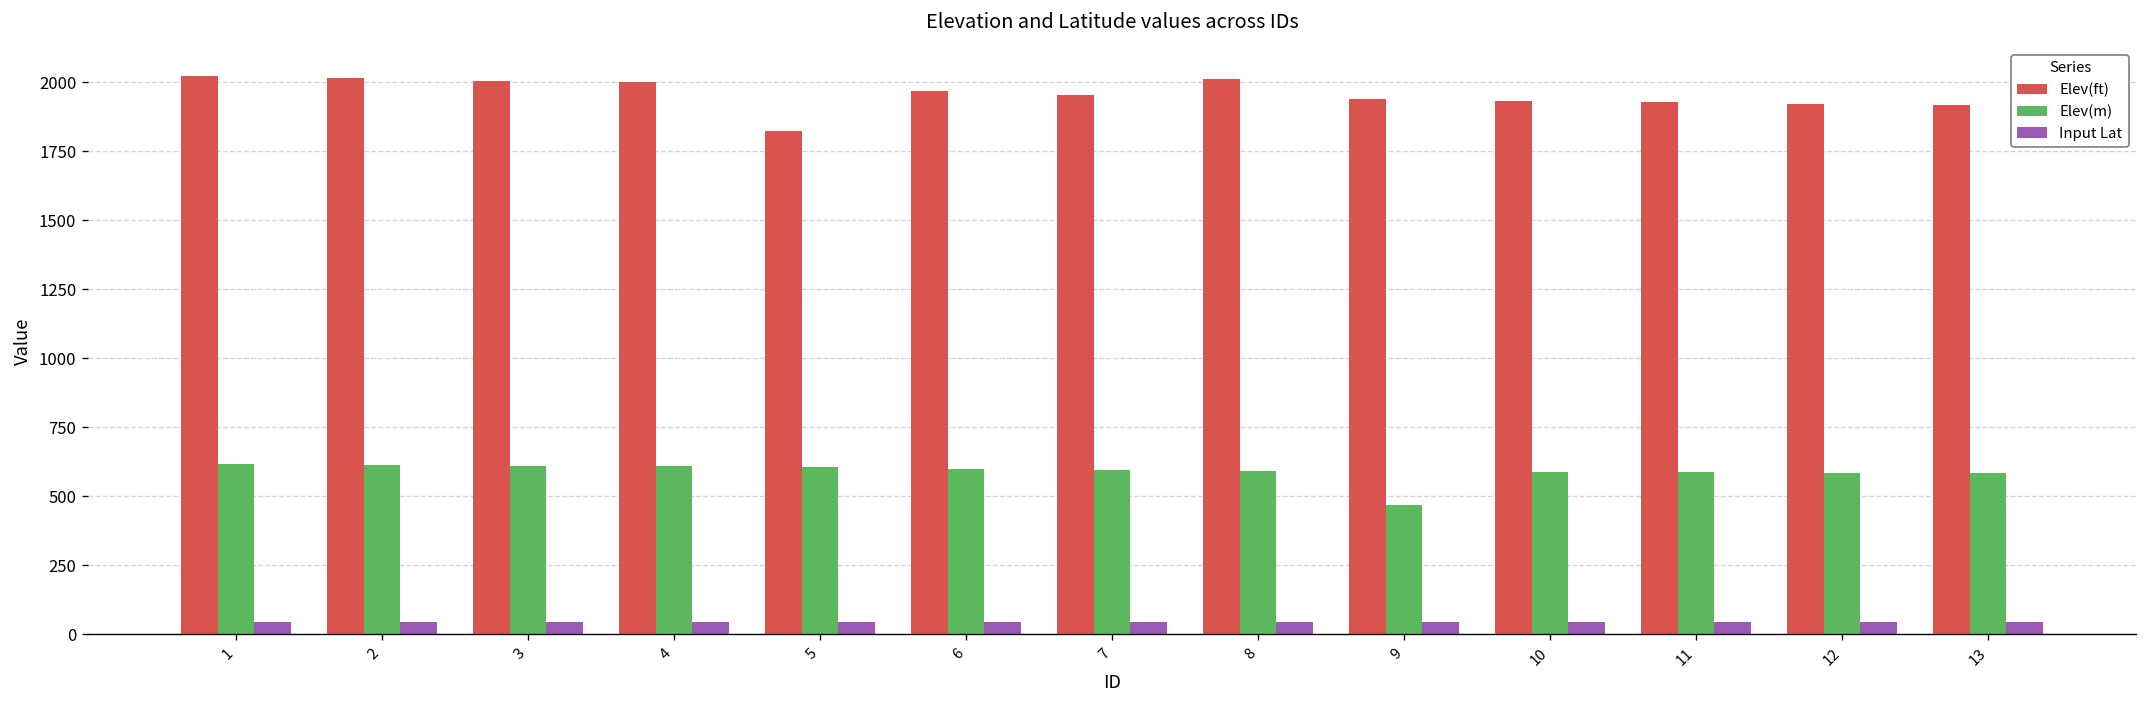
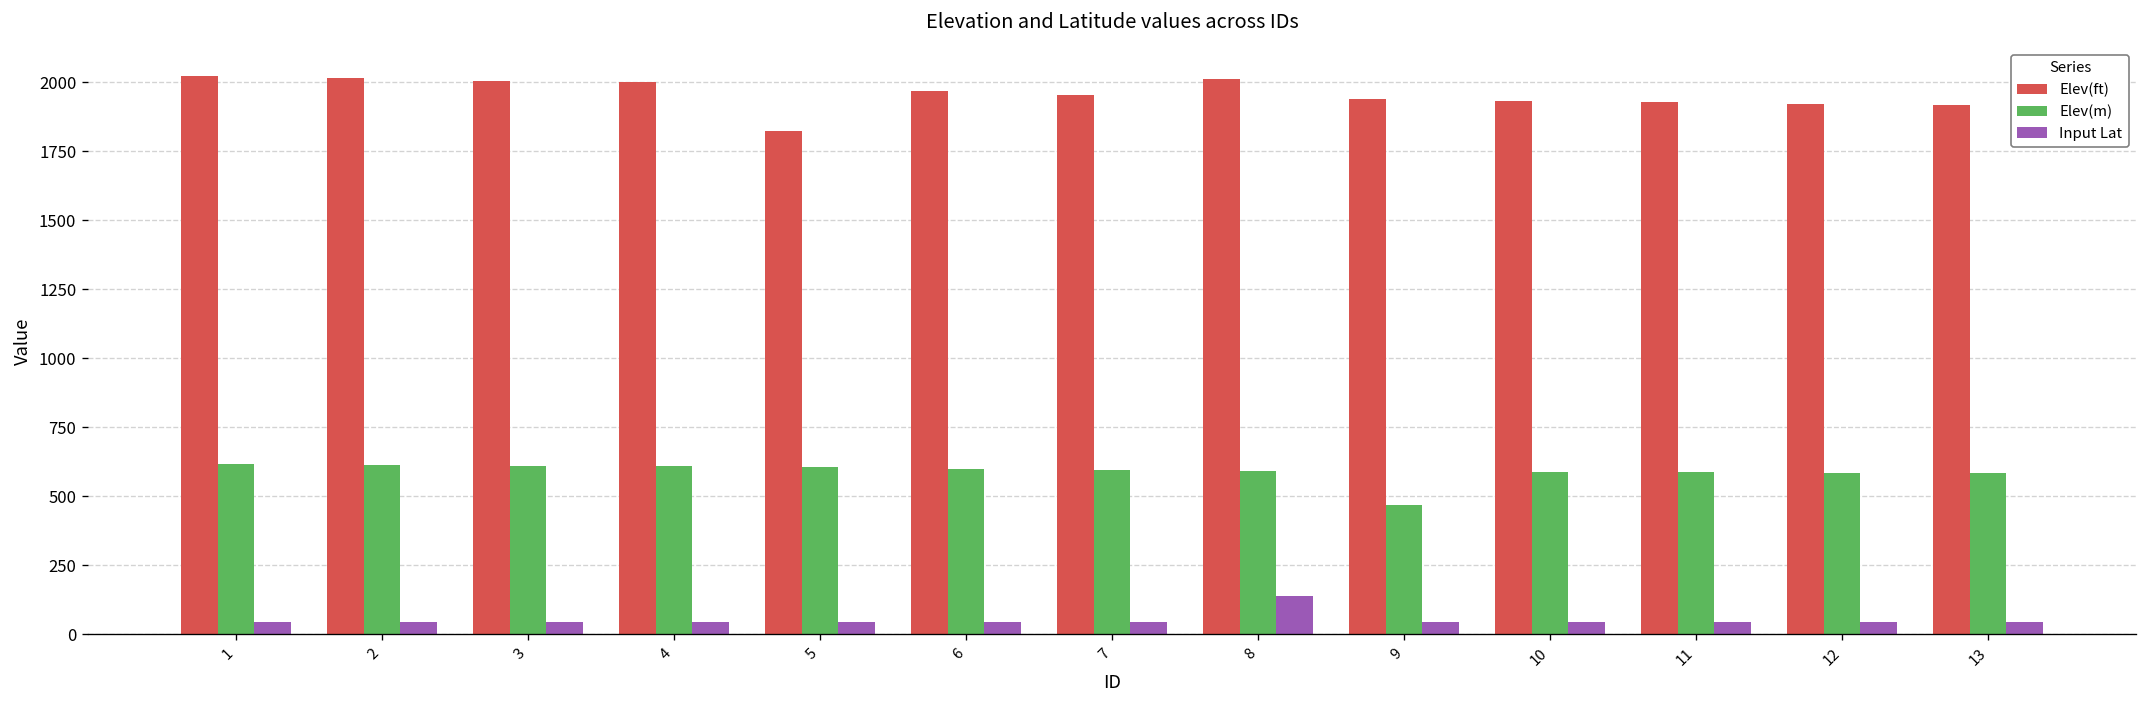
  {
    "Elev(ft)": {
      "1": 2020,
      "2": 2020,
      "3": 2010,
      "4": 2000,
      "5": 1830,
      "6": 1970,
      "7": 1950,
      "8": 2010,
      "9": 1940,
      "10": 1930,
      "11": 1930,
      "12": 1920,
      "13": 1920
    },
    "Elev(m)": {
      "1": 620,
      "2": 610,
      "3": 610,
      "4": 610,
      "5": 610,
      "6": 600,
      "7": 600,
      "8": 590,
      "9": 470,
      "10": 590,
      "11": 590,
      "12": 590,
      "13": 580
    },
    "Input Lat": {
      "1": 40,
      "2": 40,
      "3": 40,
      "4": 40,
      "5": 40,
      "6": 40,
      "7": 40,
-     "8": 40,
+     "8": 140,
      "9": 40,
      "10": 40,
      "11": 40,
      "12": 40,
      "13": 40
    }
  }
